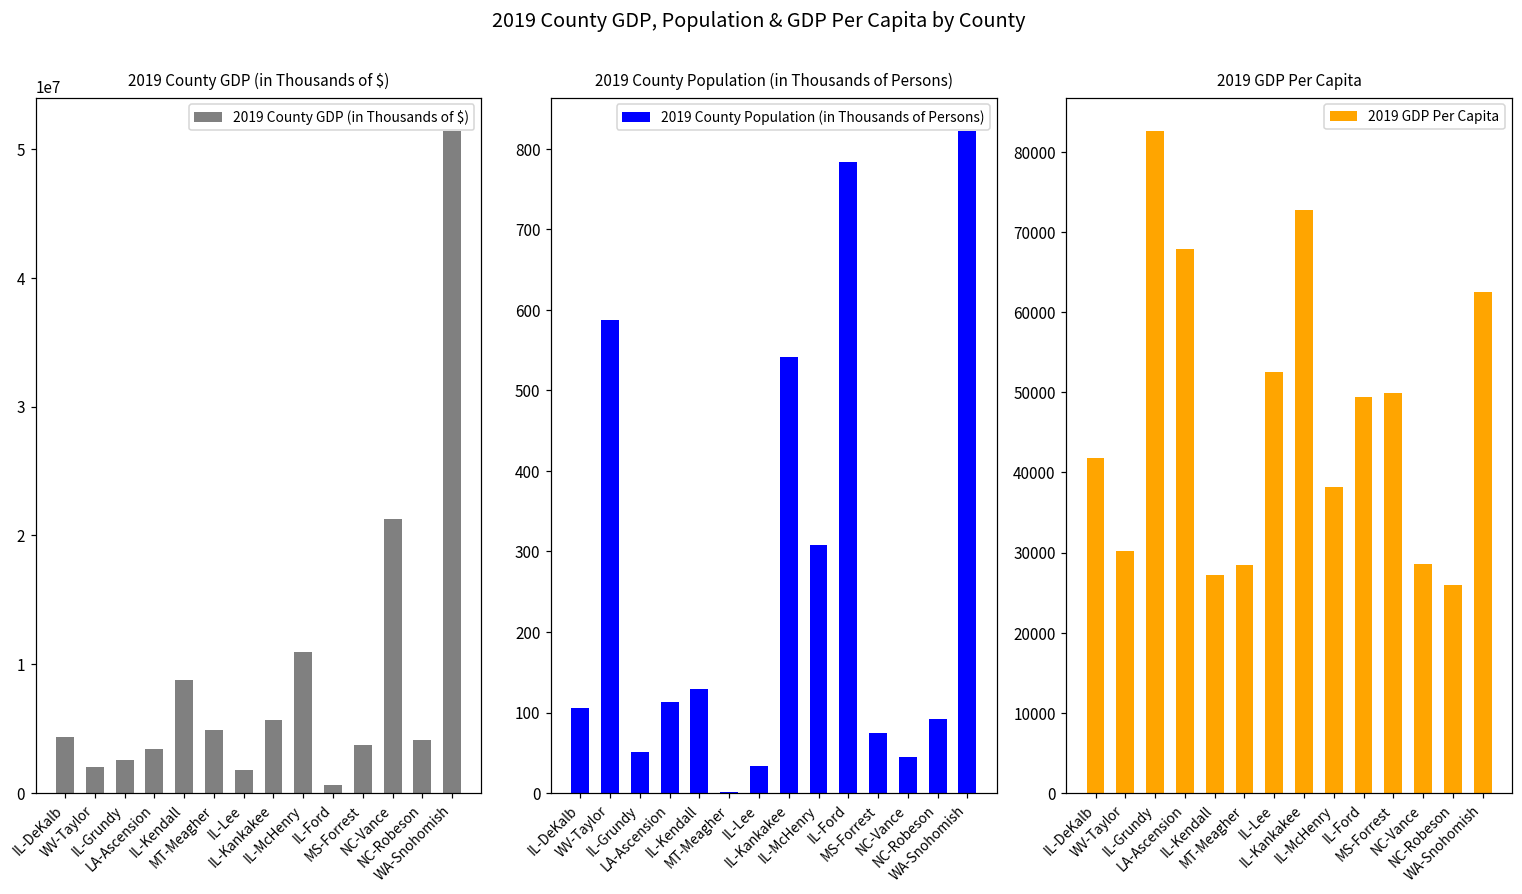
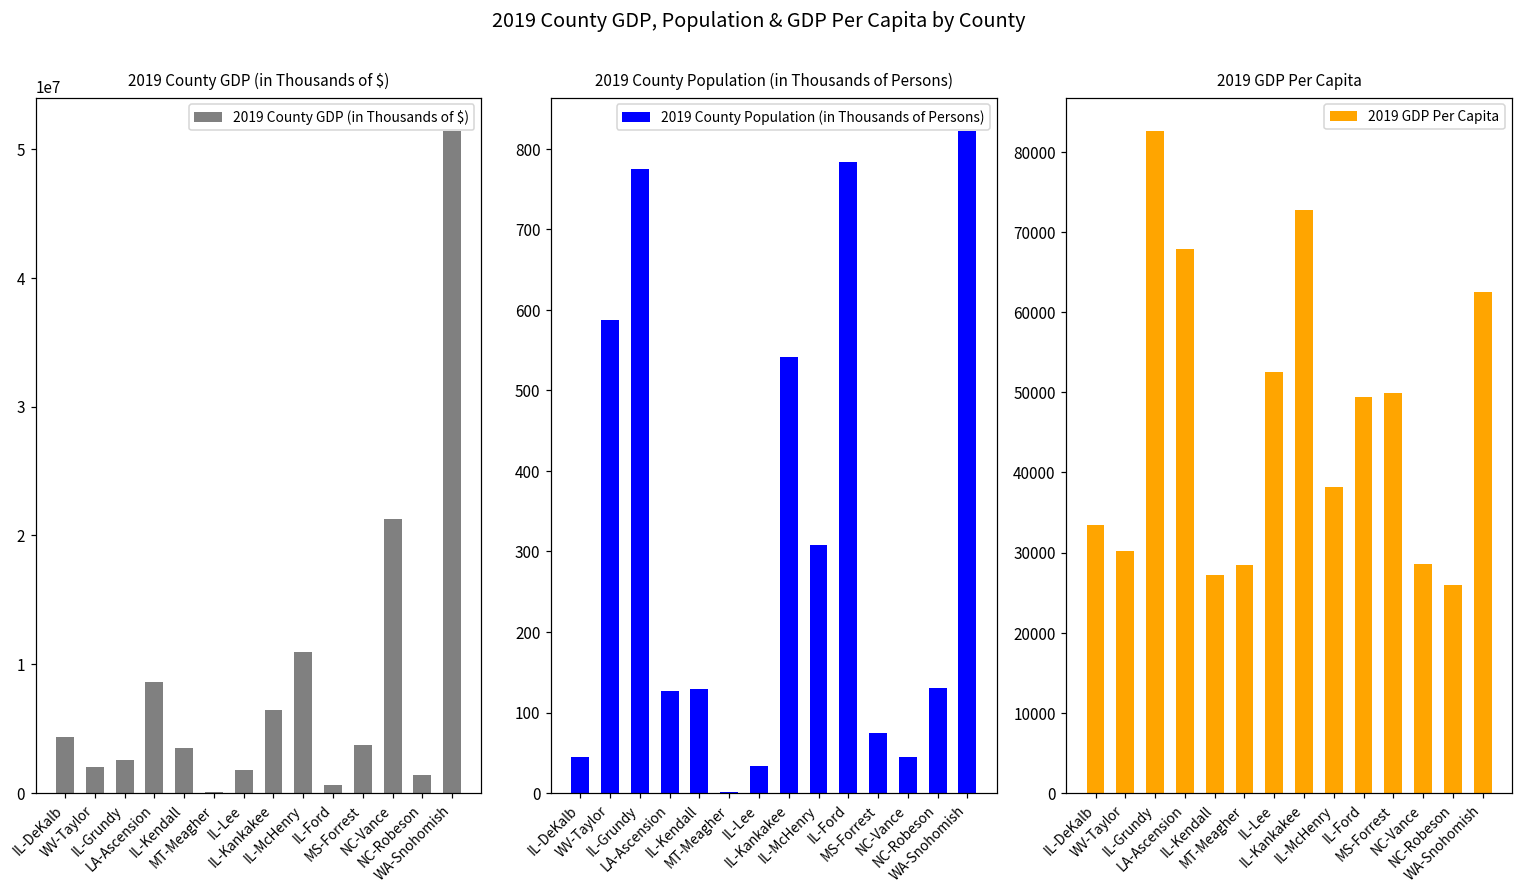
  {
    "2019 County GDP (in Thousands of $)": {
      "IL-DeKalb": 4400000,
      "WV-Taylor": 2000000,
      "IL-Grundy": 2500000,
-     "LA-Ascension": 3400000,
-     "IL-Kendall": 8800000,
-     "MT-Meagher": 4900000,
+     "LA-Ascension": 8600000,
+     "IL-Kendall": 3500000,
+     "MT-Meagher": 100000,
      "IL-Lee": 1800000,
-     "IL-Kankakee": 5700000,
+     "IL-Kankakee": 6500000,
      "IL-McHenry": 11000000,
      "IL-Ford": 600000,
      "MS-Forrest": 3700000,
      "NC-Vance": 21300000,
-     "NC-Robeson": 4100000,
+     "NC-Robeson": 1400000,
      "WA-Snohomish": 51400000
    },
    "2019 County Population (in Thousands of Persons)": {
-     "IL-DeKalb": 110,
+     "IL-DeKalb": 50,
      "WV-Taylor": 590,
-     "IL-Grundy": 50,
-     "LA-Ascension": 110,
+     "IL-Grundy": 770,
+     "LA-Ascension": 130,
      "IL-Kendall": 130,
      "IL-Lee": 30,
      "IL-Kankakee": 540,
      "IL-McHenry": 310,
      "IL-Ford": 780,
      "MS-Forrest": 80,
      "NC-Vance": 40,
-     "NC-Robeson": 90,
+     "NC-Robeson": 130,
      "WA-Snohomish": 820
    },
    "2019 GDP Per Capita": {
-     "IL-DeKalb": 42000,
+     "IL-DeKalb": 33000,
      "WV-Taylor": 30000,
      "IL-Grundy": 83000,
      "LA-Ascension": 68000,
      "IL-Kendall": 27000,
      "MT-Meagher": 28000,
      "IL-Lee": 53000,
      "IL-Kankakee": 73000,
      "IL-McHenry": 38000,
      "IL-Ford": 49000,
      "MS-Forrest": 50000,
      "NC-Vance": 29000,
      "NC-Robeson": 26000,
      "WA-Snohomish": 63000
    }
  }
